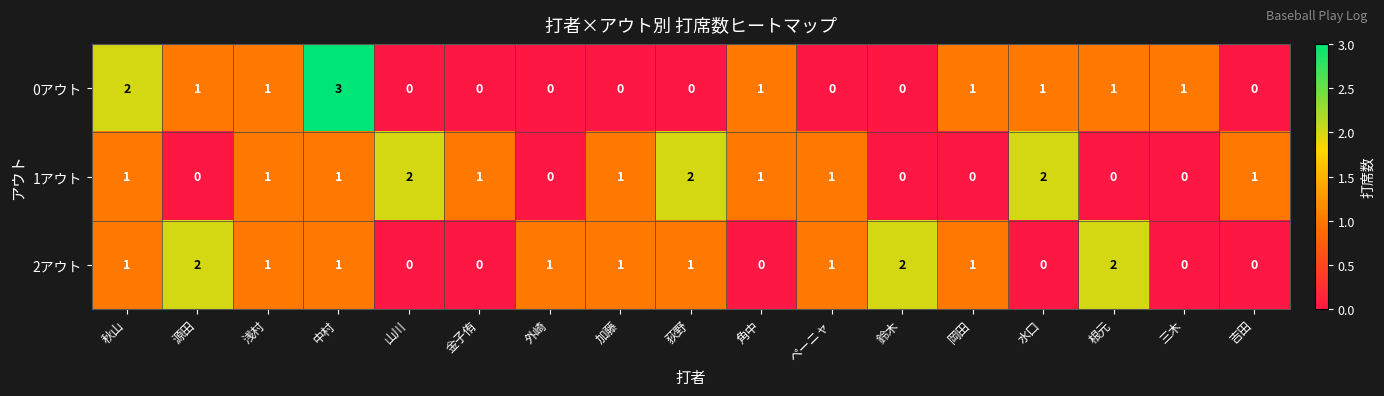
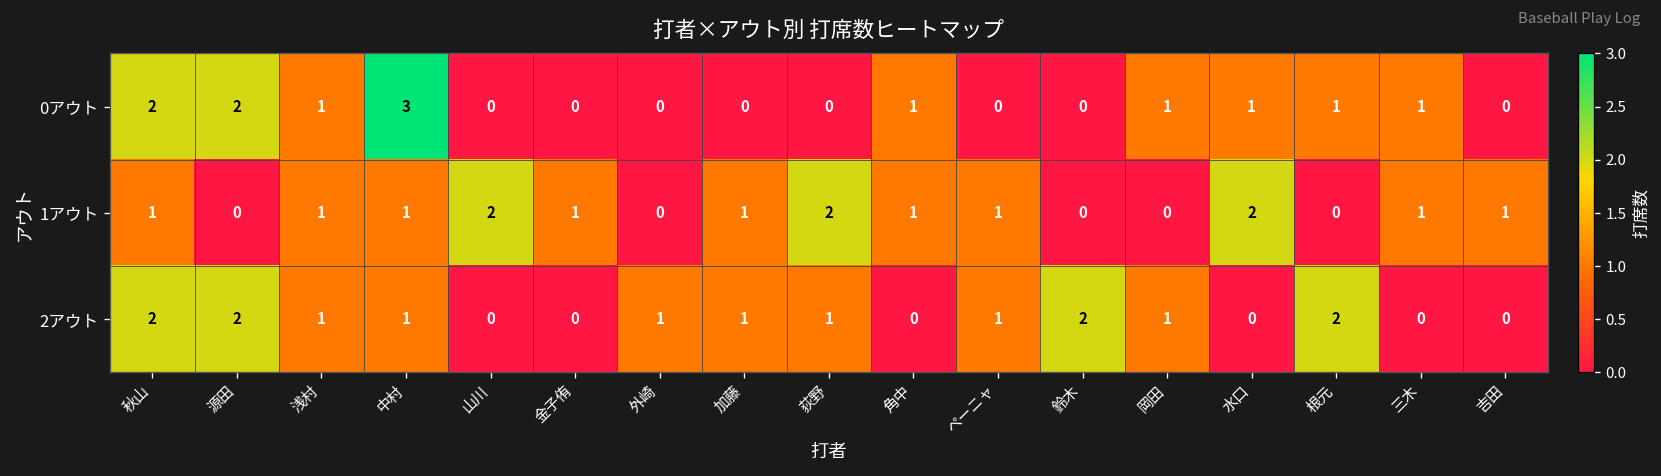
  {
    "0アウト": {
      "秋山": 2,
-     "源田": 1,
+     "源田": 2,
      "浅村": 1,
      "中村": 3,
      "山川": 0,
      "金子侑": 0,
      "外崎": 0,
      "加藤": 0,
      "荻野": 0,
      "角中": 1,
      "ペーニャ": 0,
      "鈴木": 0,
      "岡田": 1,
      "水口": 1,
      "根元": 1,
      "三木": 1,
      "吉田": 0
    },
    "1アウト": {
      "秋山": 1,
      "源田": 0,
      "浅村": 1,
      "中村": 1,
      "山川": 2,
      "金子侑": 1,
      "外崎": 0,
      "加藤": 1,
      "荻野": 2,
      "角中": 1,
      "ペーニャ": 1,
      "鈴木": 0,
      "岡田": 0,
      "水口": 2,
      "根元": 0,
-     "三木": 0,
+     "三木": 1,
      "吉田": 1
    },
    "2アウト": {
-     "秋山": 1,
+     "秋山": 2,
      "源田": 2,
      "浅村": 1,
      "中村": 1,
      "山川": 0,
      "金子侑": 0,
      "外崎": 1,
      "加藤": 1,
      "荻野": 1,
      "角中": 0,
      "ペーニャ": 1,
      "鈴木": 2,
      "岡田": 1,
      "水口": 0,
      "根元": 2,
      "三木": 0,
      "吉田": 0
    }
  }
